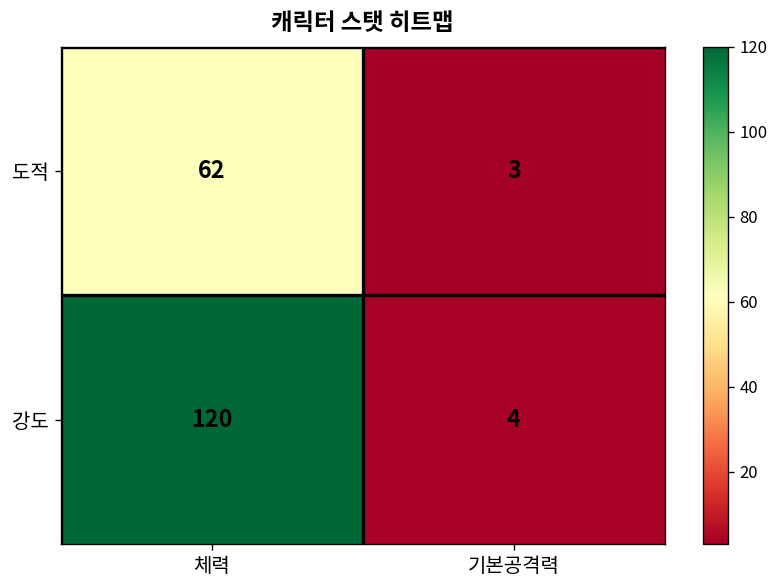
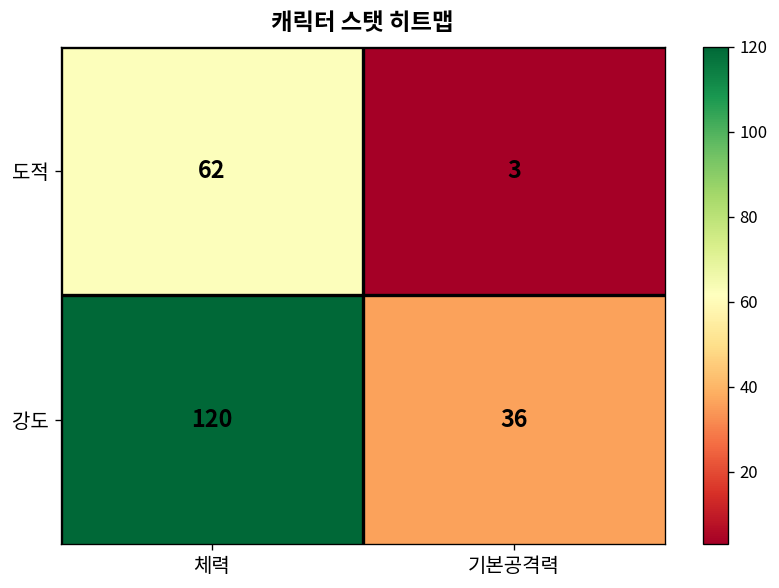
  {
    "도적": {
      "체력": 62,
      "기본공격력": 3
    },
    "강도": {
      "체력": 120,
-     "기본공격력": 4
+     "기본공격력": 36
    }
  }
